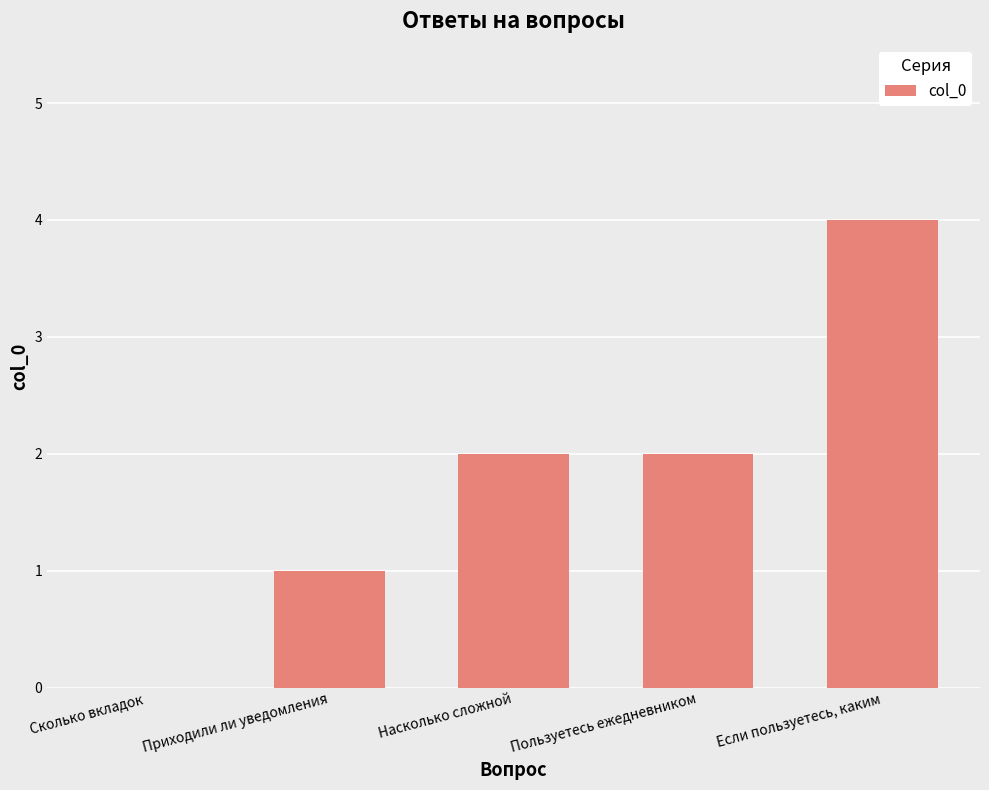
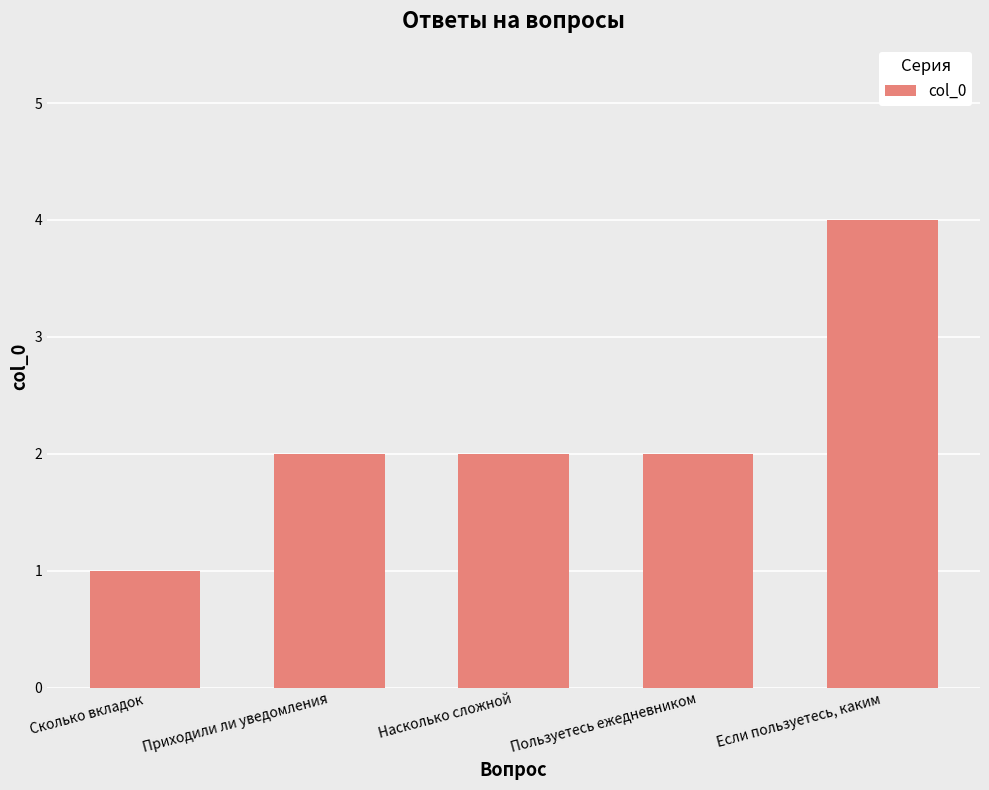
  {
-   "Сколько вкладок": 0,
-   "Приходили ли уведомления": 1,
+   "Сколько вкладок": 1,
+   "Приходили ли уведомления": 2,
    "Насколько сложной": 2,
    "Пользуетесь ежедневником": 2,
    "Если пользуетесь, каким": 4
  }
